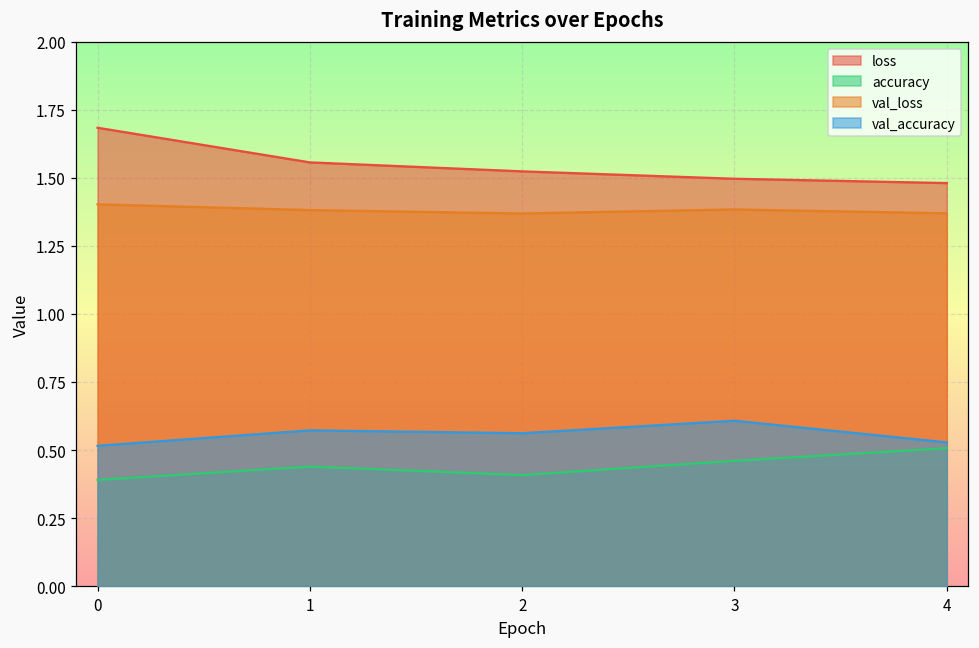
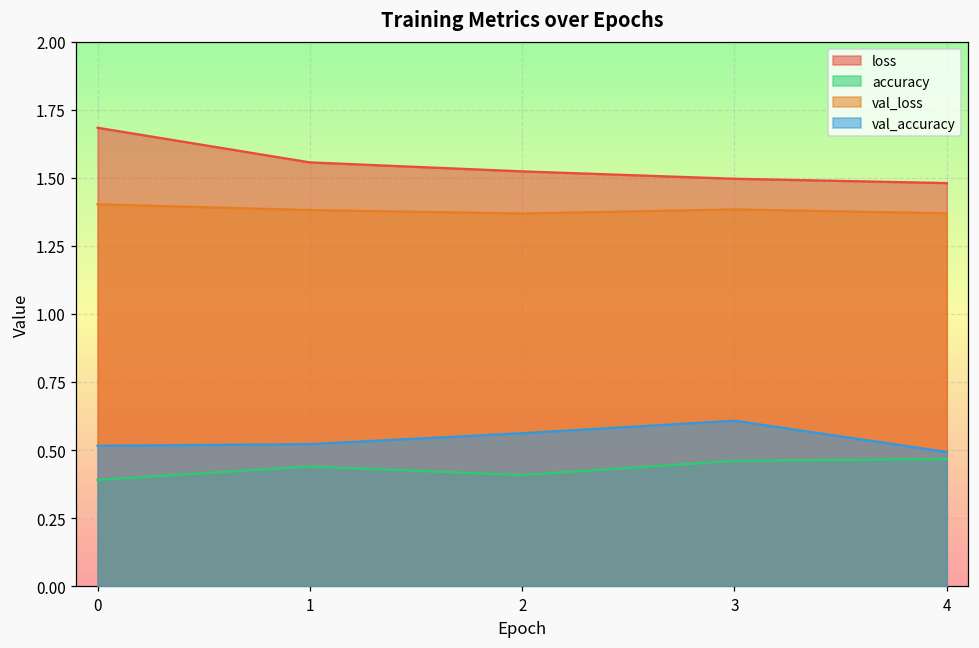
  {
    "accuracy": {
      "0": 0.39,
      "1": 0.44,
      "2": 0.41,
      "3": 0.46,
-     "4": 0.51
+     "4": 0.47
    },
    "val_accuracy": {
      "0": 0.52,
-     "1": 0.57,
+     "1": 0.52,
      "2": 0.56,
      "3": 0.61,
-     "4": 0.53
+     "4": 0.49
    }
  }
